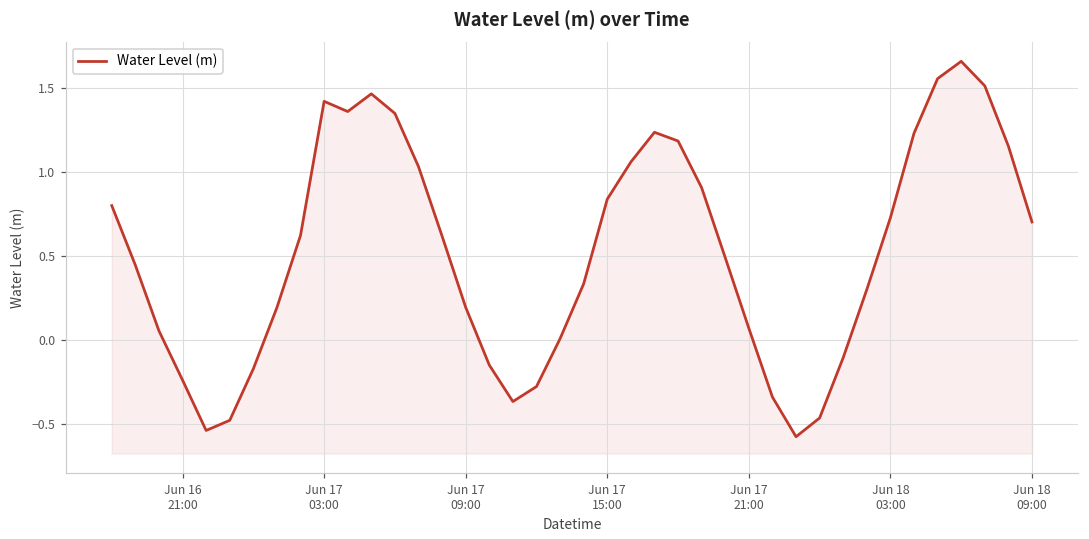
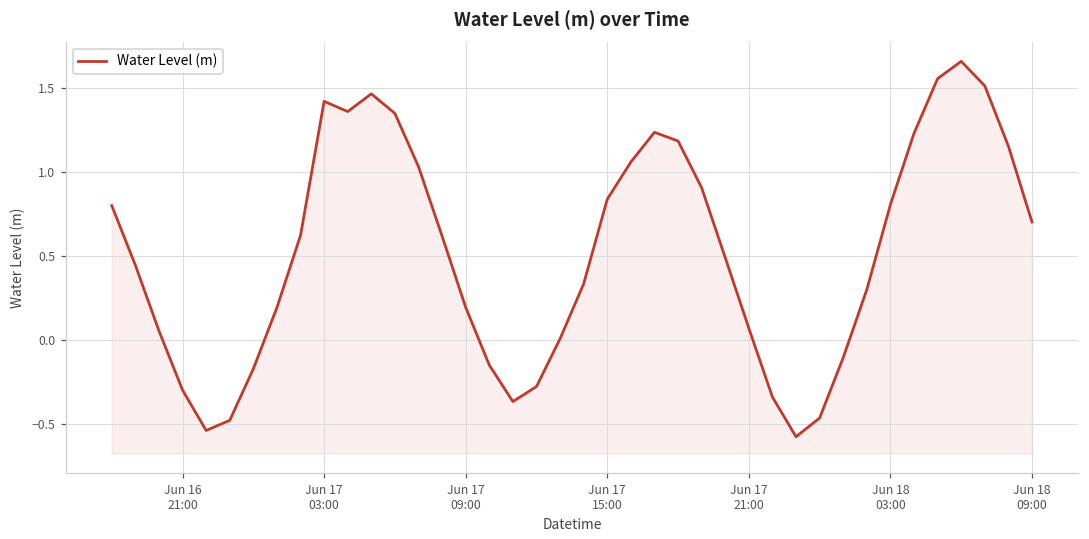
  {
-   "Jun 16 21:00": -0.24,
+   "Jun 16 21:00": -0.30,
    "Jun 17 03:00": 1.42,
    "Jun 17 09:00": 0.20,
    "Jun 17 15:00": 0.84,
    "Jun 17 21:00": 0.07,
-   "Jun 18 03:00": 0.73,
+   "Jun 18 03:00": 0.81,
    "Jun 18 09:00": 0.70
  }
